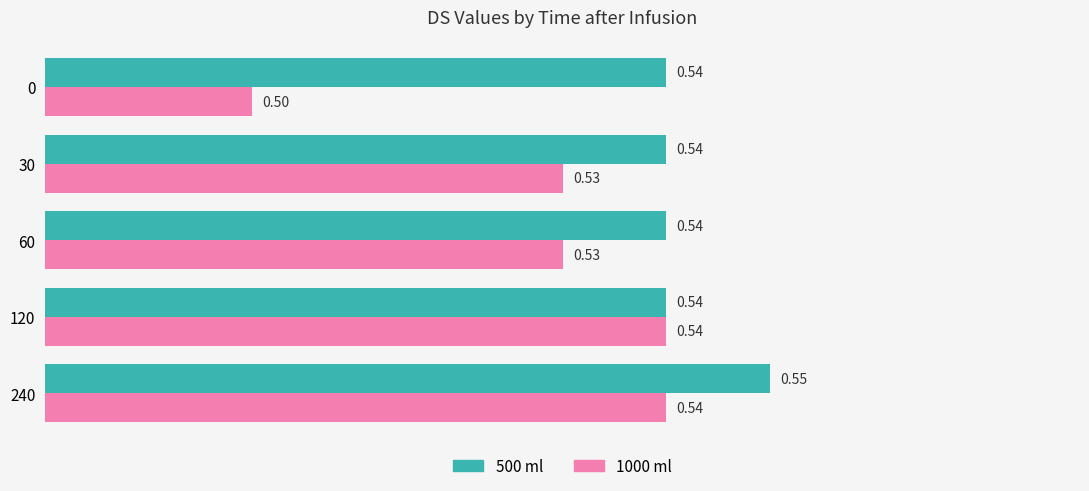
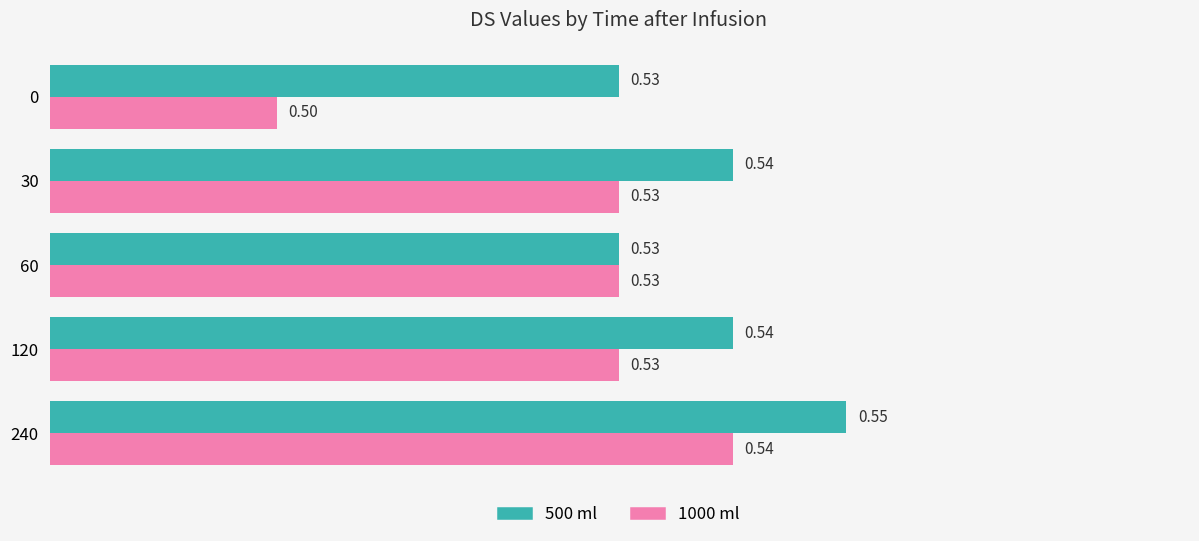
  {
    "500 ml": {
-     "0": 0.54,
+     "0": 0.53,
      "30": 0.54,
-     "60": 0.54,
+     "60": 0.53,
      "120": 0.54,
      "240": 0.55
    },
    "1000 ml": {
      "0": 0.50,
      "30": 0.53,
      "60": 0.53,
-     "120": 0.54,
+     "120": 0.53,
      "240": 0.54
    }
  }
